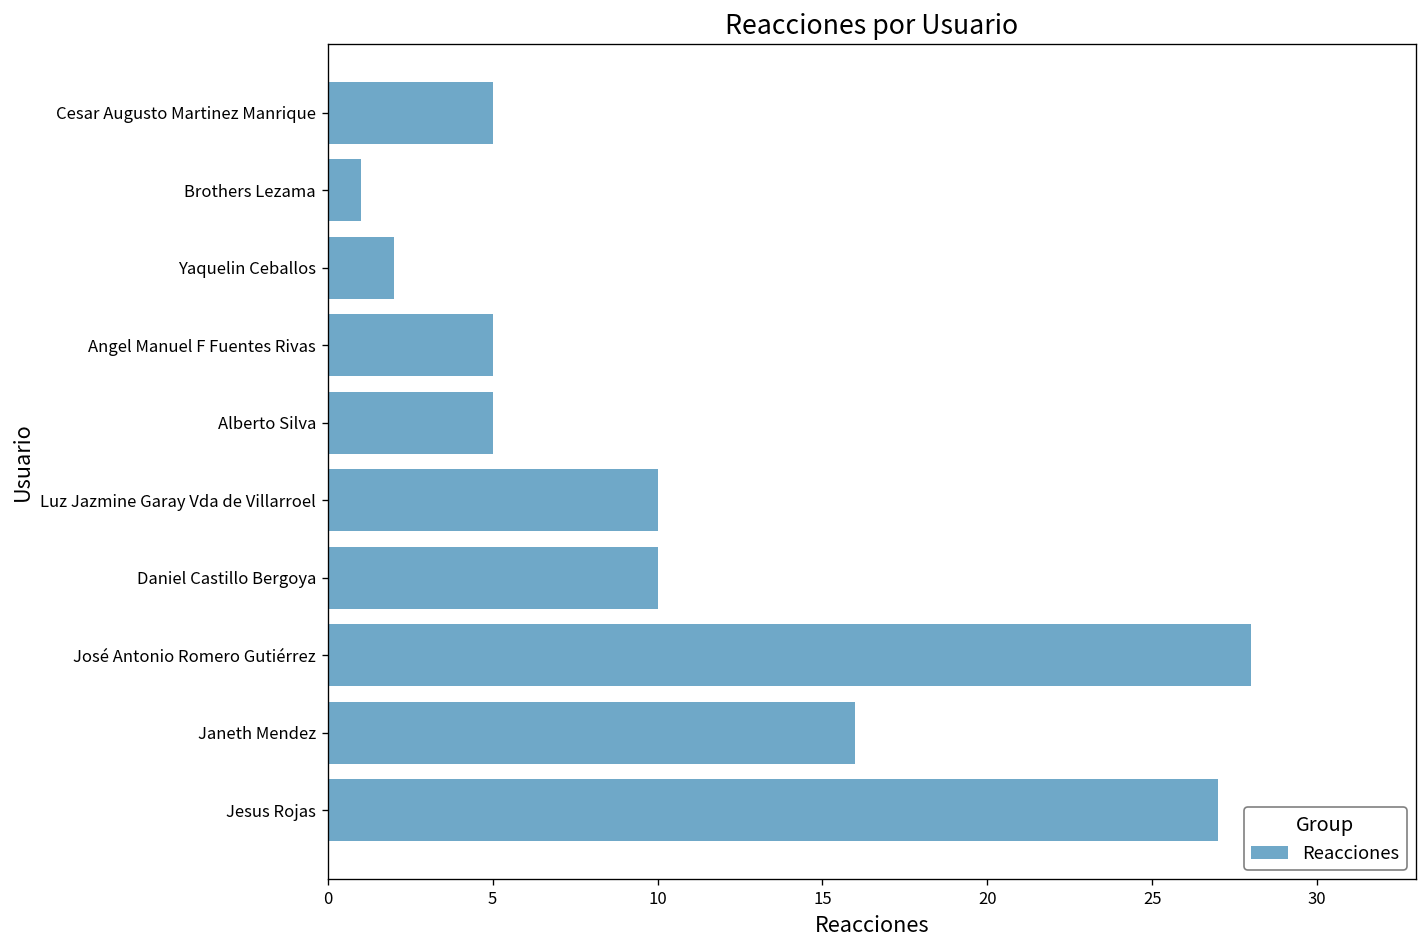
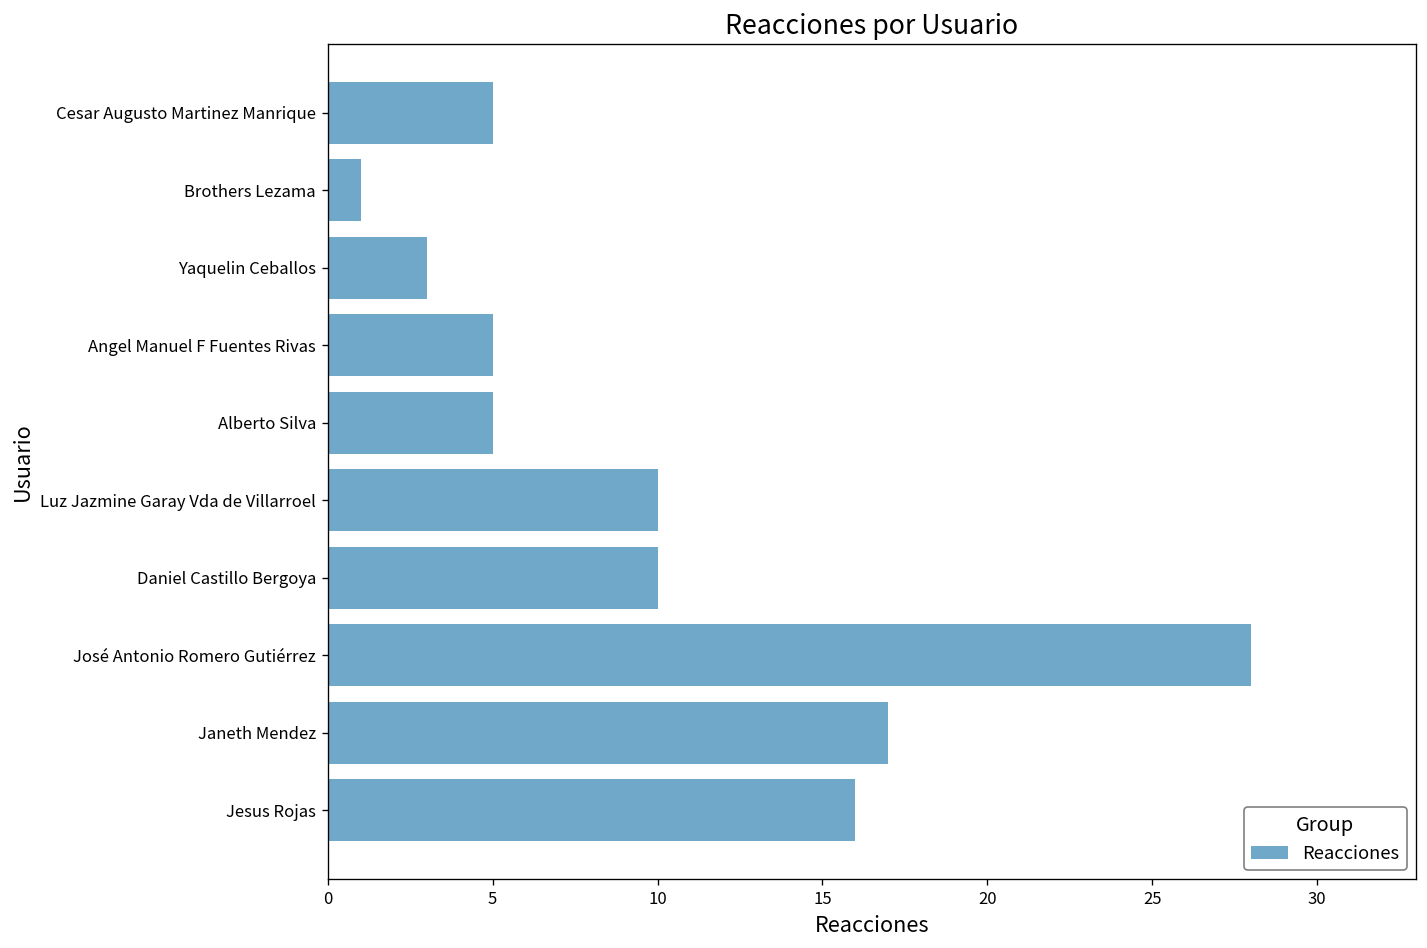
  {
    "Cesar Augusto Martinez Manrique": 5,
    "Brothers Lezama": 1,
-   "Yaquelin Ceballos": 2,
+   "Yaquelin Ceballos": 3,
    "Angel Manuel F Fuentes Rivas": 5,
    "Alberto Silva": 5,
    "Luz Jazmine Garay Vda de Villarroel": 10,
    "Daniel Castillo Bergoya": 10,
    "José Antonio Romero Gutiérrez": 28,
-   "Janeth Mendez": 16,
-   "Jesus Rojas": 27
+   "Janeth Mendez": 17,
+   "Jesus Rojas": 16
  }
